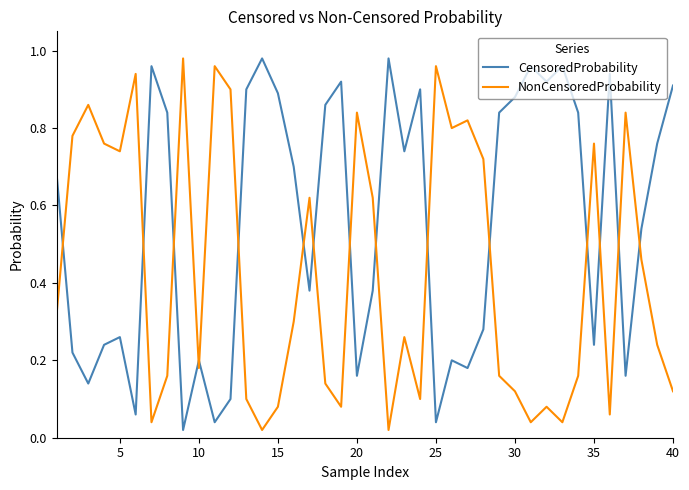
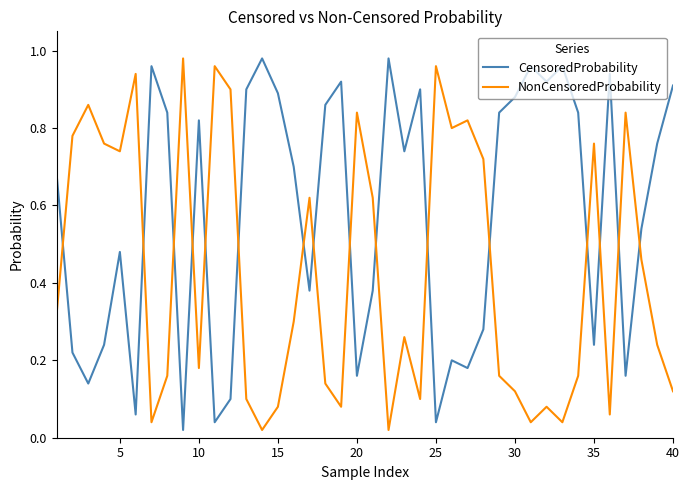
  {
    "CensoredProbability": {
-     "5": 0.26,
-     "10": 0.20,
+     "5": 0.48,
+     "10": 0.82,
      "15": 0.89,
      "20": 0.16,
      "25": 0.04,
      "35": 0.24,
      "40": 0.91
    },
    "NonCensoredProbability": {
      "5": 0.74,
      "10": 0.18,
      "15": 0.08,
      "20": 0.84,
      "25": 0.96,
      "30": 0.12,
      "35": 0.76,
      "40": 0.12
    }
  }
